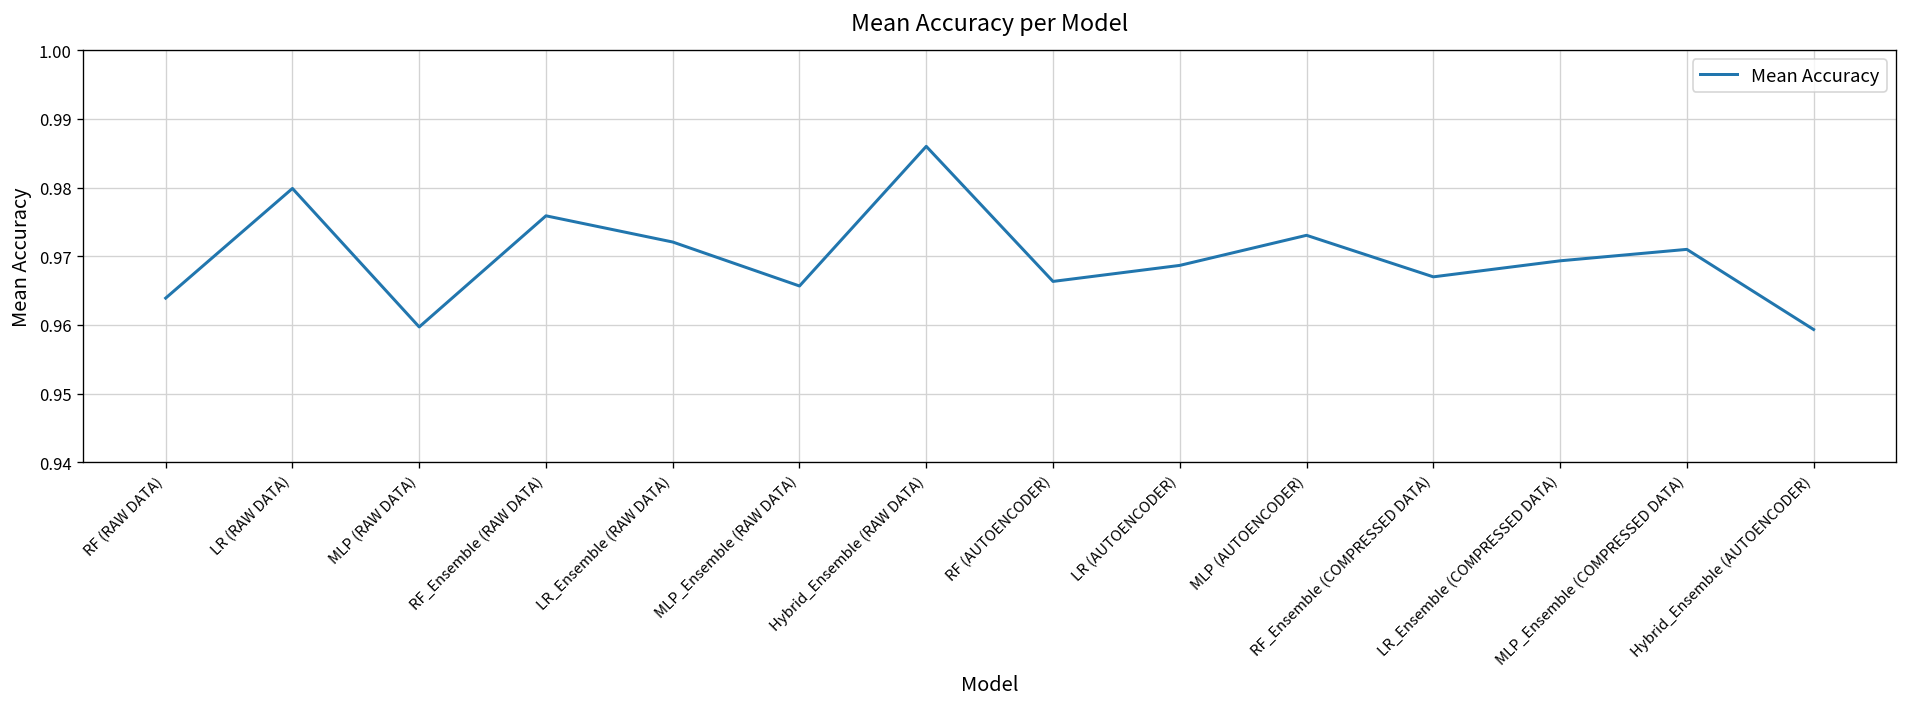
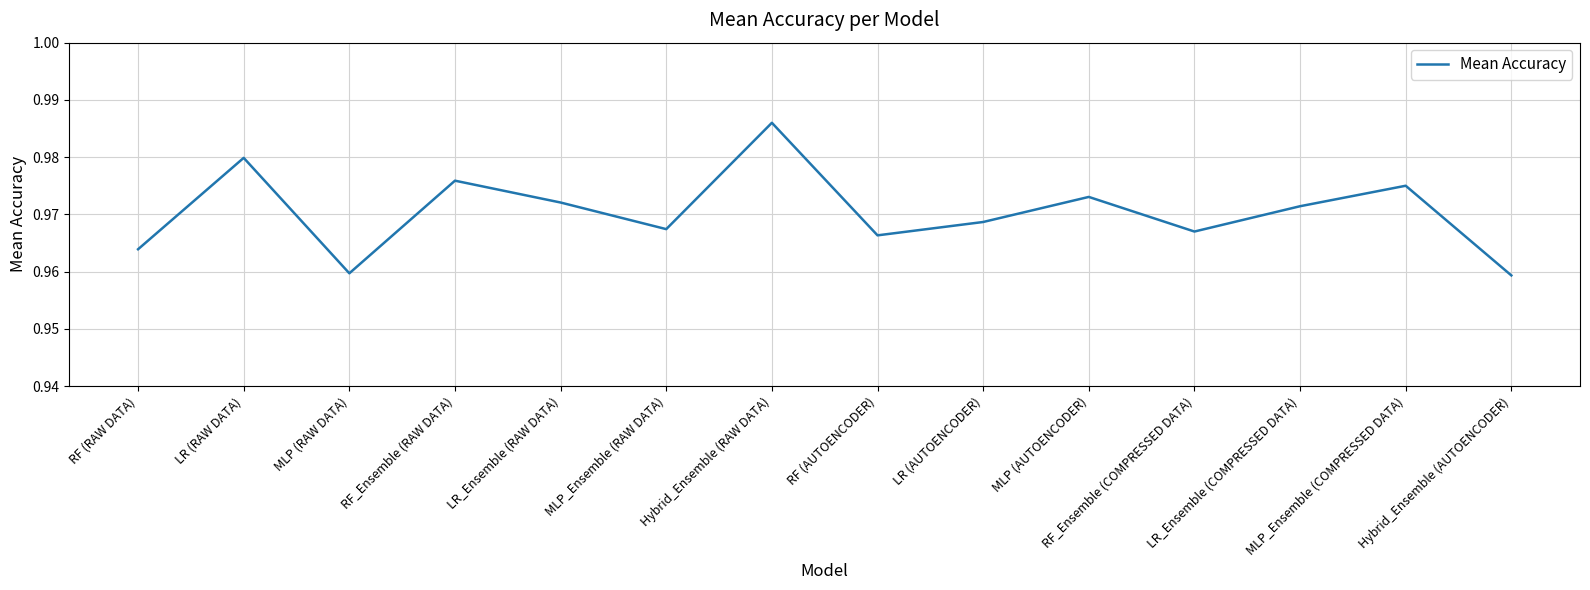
  {
    "RF (RAW DATA)": 0.964,
    "LR (RAW DATA)": 0.980,
    "MLP (RAW DATA)": 0.960,
    "RF_Ensemble (RAW DATA)": 0.976,
    "LR_Ensemble (RAW DATA)": 0.972,
-   "MLP_Ensemble (RAW DATA)": 0.966,
+   "MLP_Ensemble (RAW DATA)": 0.967,
    "Hybrid_Ensemble (RAW DATA)": 0.986,
    "RF (AUTOENCODER)": 0.966,
    "LR (AUTOENCODER)": 0.969,
    "MLP (AUTOENCODER)": 0.973,
    "RF_Ensemble (COMPRESSED DATA)": 0.967,
-   "LR_Ensemble (COMPRESSED DATA)": 0.969,
-   "MLP_Ensemble (COMPRESSED DATA)": 0.971,
+   "LR_Ensemble (COMPRESSED DATA)": 0.971,
+   "MLP_Ensemble (COMPRESSED DATA)": 0.975,
    "Hybrid_Ensemble (AUTOENCODER)": 0.959
  }
